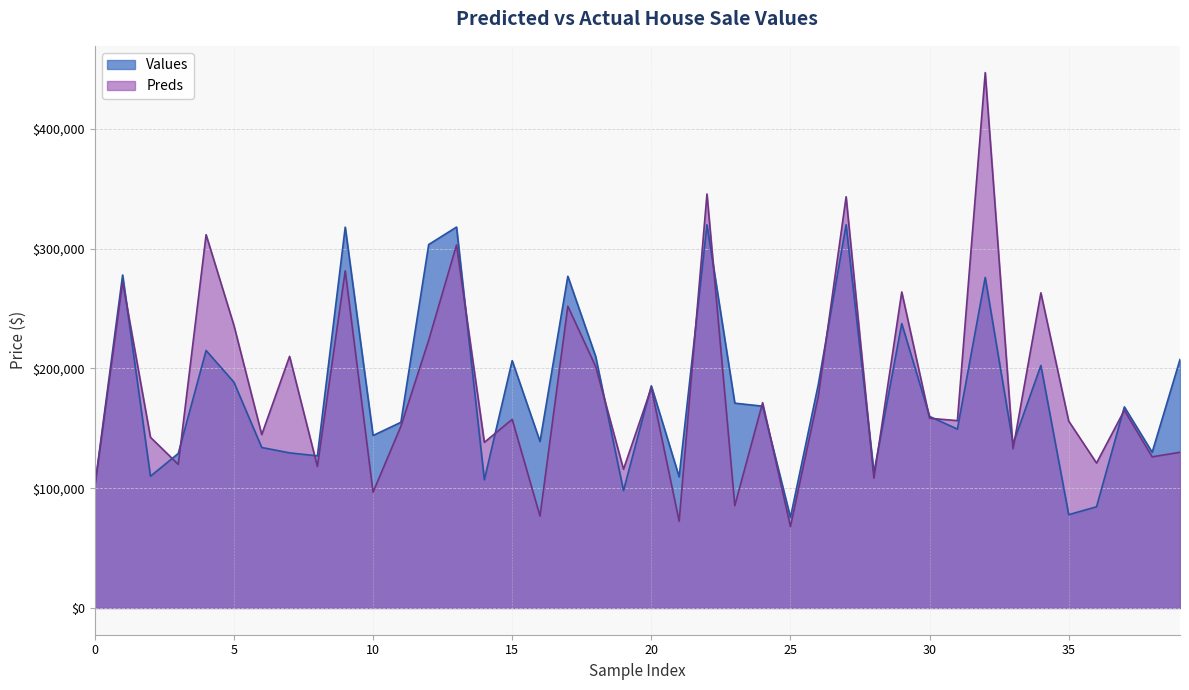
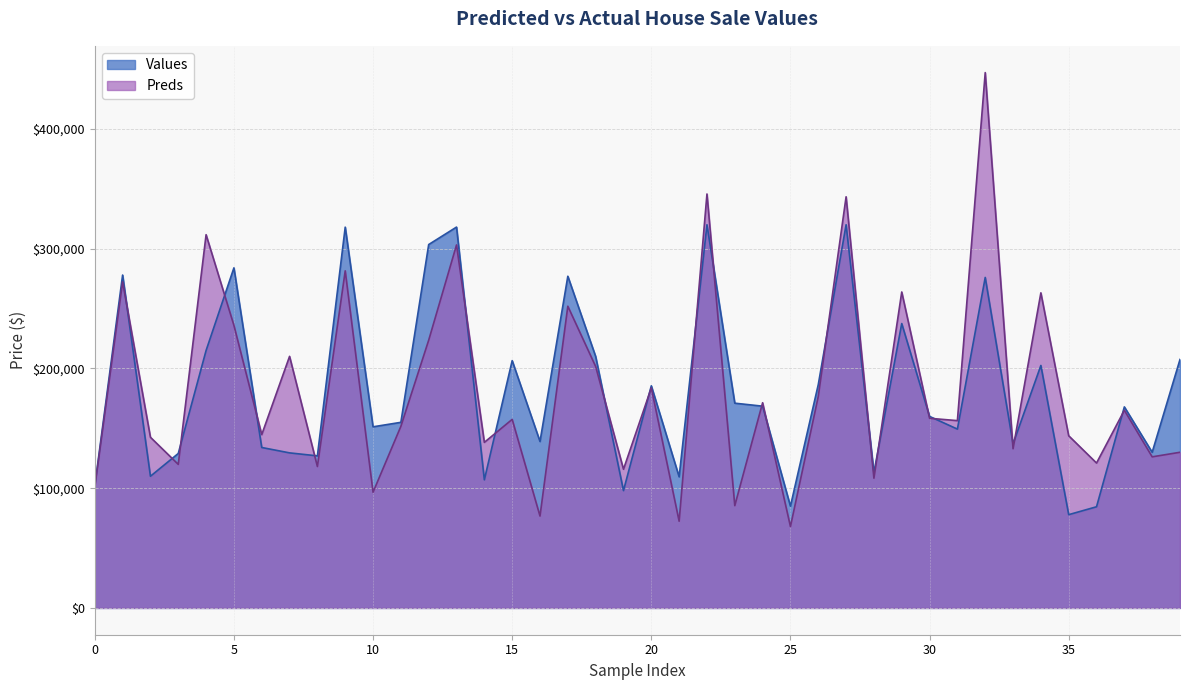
  {
    "Values": {
-     "5": "$189,000",
-     "10": "$144,000",
+     "5": "$284,000",
+     "10": "$151,000",
      "15": "$207,000",
-     "25": "$76,000",
+     "25": "$85,000",
      "35": "$78,000"
    },
    "Preds": {
      "5": "$236,000",
      "10": "$97,000",
      "15": "$157,000",
      "25": "$68,000",
-     "35": "$156,000"
+     "35": "$144,000"
    }
  }
